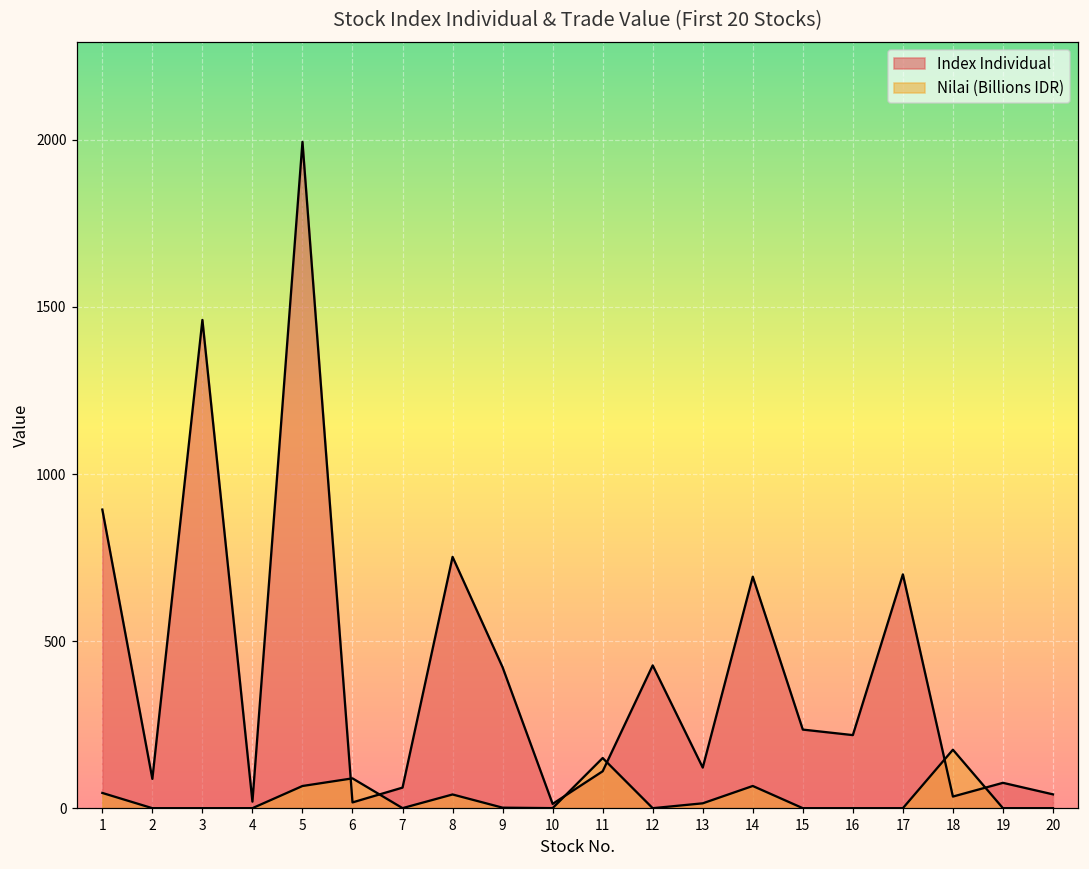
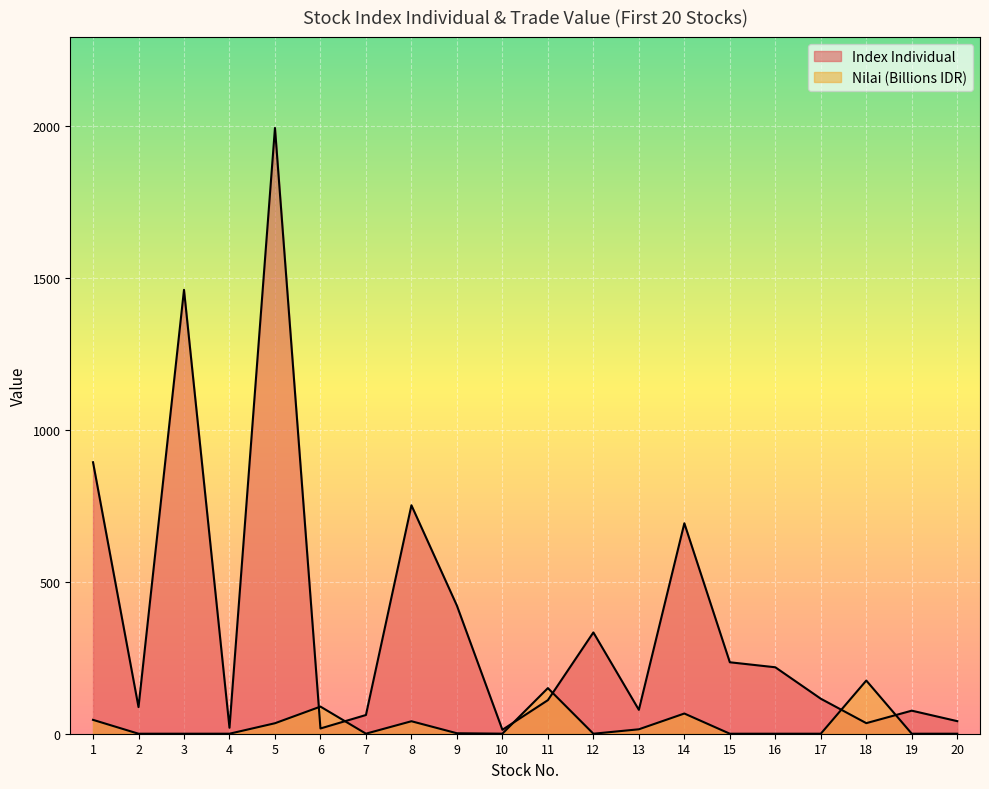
  {
    "Index Individual": {
      "1": 890,
      "2": 90,
      "3": 1460,
      "4": 20,
      "5": 1990,
      "6": 20,
      "7": 60,
      "8": 750,
      "9": 420,
      "10": 10,
      "11": 110,
-     "12": 430,
-     "13": 120,
+     "12": 330,
+     "13": 80,
      "14": 690,
      "15": 240,
      "16": 220,
-     "17": 700,
+     "17": 120,
      "18": 30,
      "19": 80,
      "20": 40
    },
    "Nilai (Billions IDR)": {
      "1": 50,
      "2": 0,
      "3": 0,
      "4": 0,
-     "5": 70,
+     "5": 30,
      "6": 90,
      "7": 0,
      "8": 40,
      "9": 0,
      "10": 0,
      "11": 150,
      "12": 0,
      "13": 10,
      "14": 70,
      "15": 0,
      "16": 0,
      "17": 0,
      "18": 180,
      "19": 0,
      "20": 0
    }
  }
